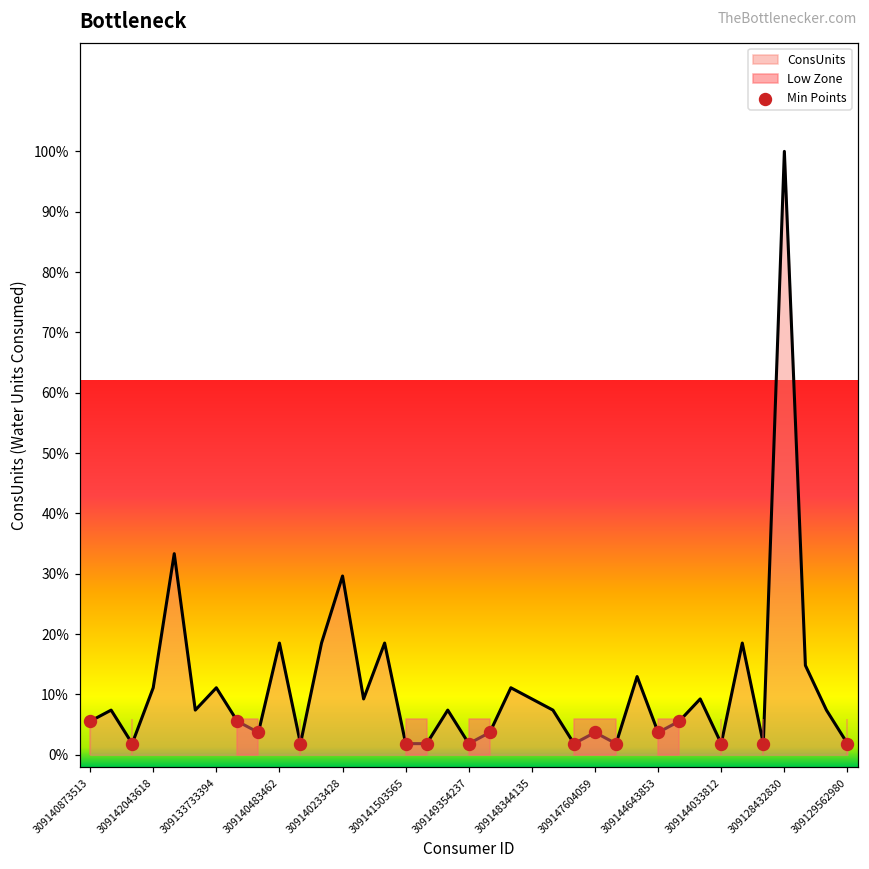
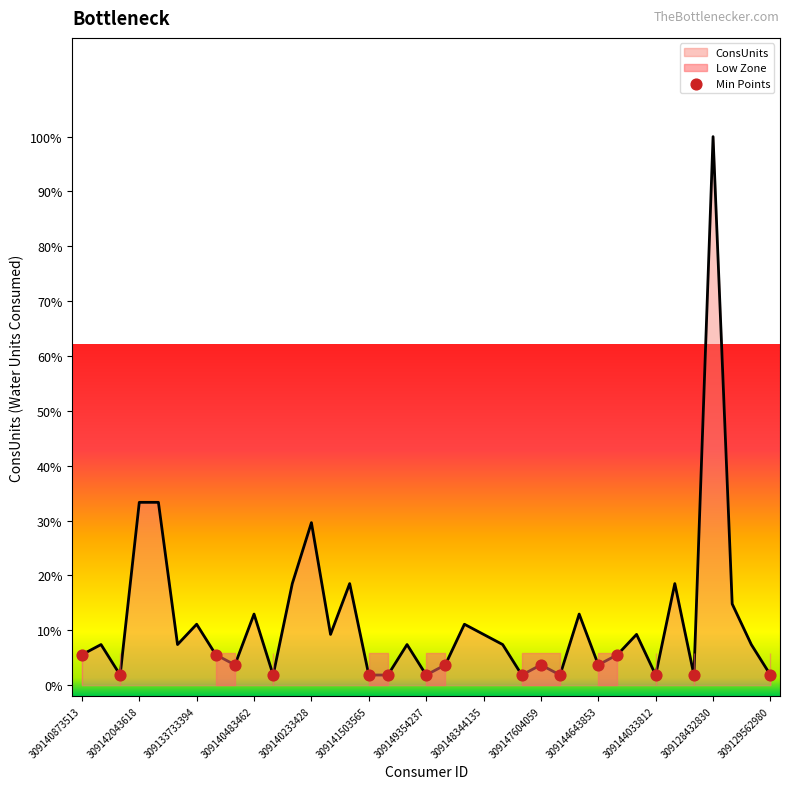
  {
    "ConsUnits": {
-     "309142043618": "11%",
+     "309142043618": "33%",
      "309133733394": "11%",
-     "309140483462": "19%",
+     "309140483462": "13%",
      "309140233428": "30%",
      "309148344135": "9%",
      "309128432830": "100%"
    }
  }
